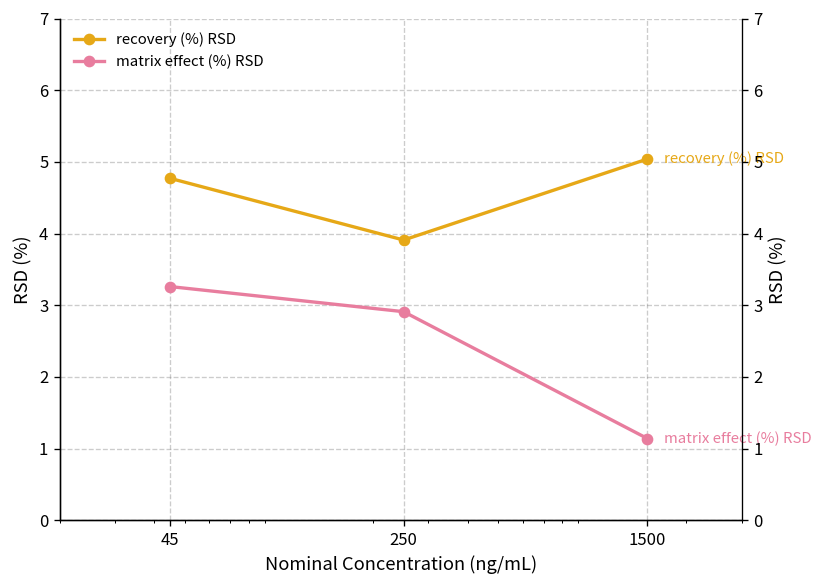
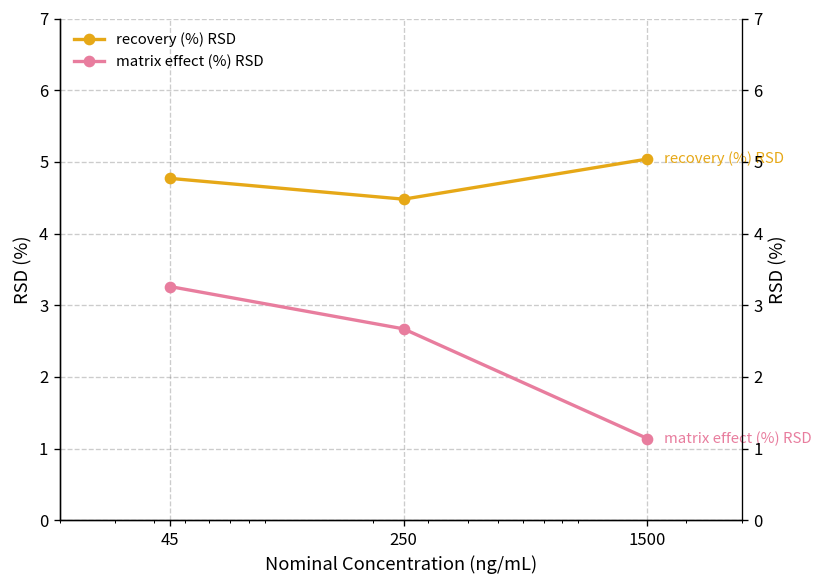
  {
    "recovery (%) RSD": {
      "45": 4.8,
-     "250": 3.9,
+     "250": 4.5,
      "1500": 5.0
    },
    "matrix effect (%) RSD": {
      "45": 3.3,
-     "250": 2.9,
+     "250": 2.7,
      "1500": 1.1
    }
  }
